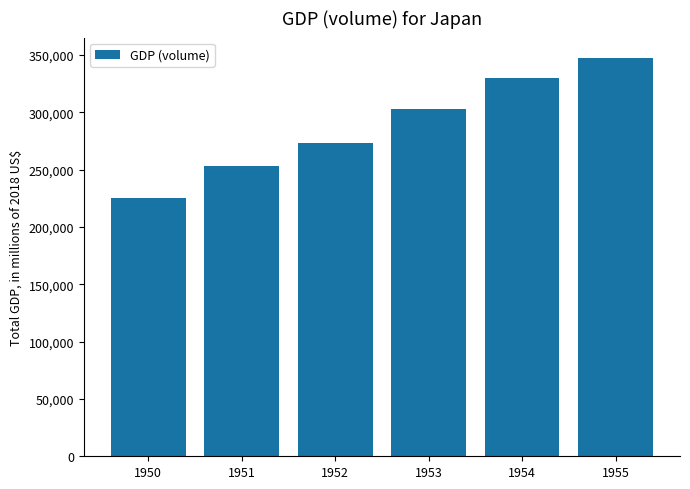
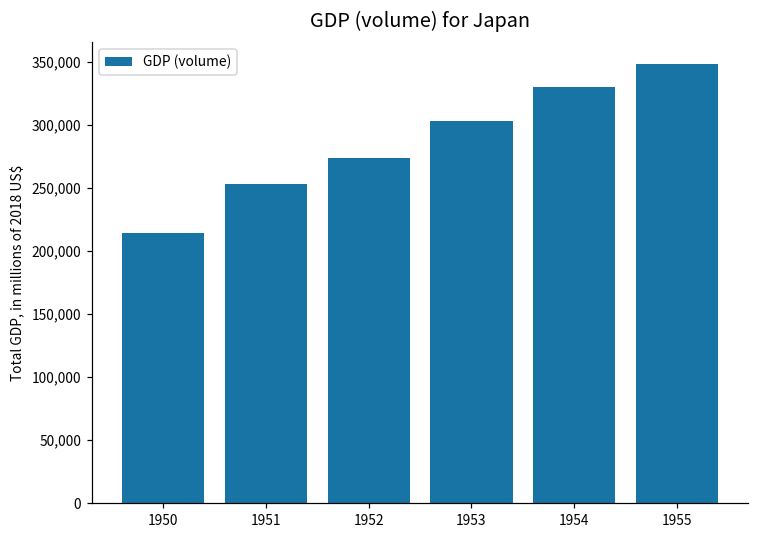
  {
-   "1950": "225,000",
+   "1950": "214,000",
    "1951": "253,000",
    "1952": "273,000",
    "1953": "303,000",
    "1954": "330,000",
    "1955": "348,000"
  }
